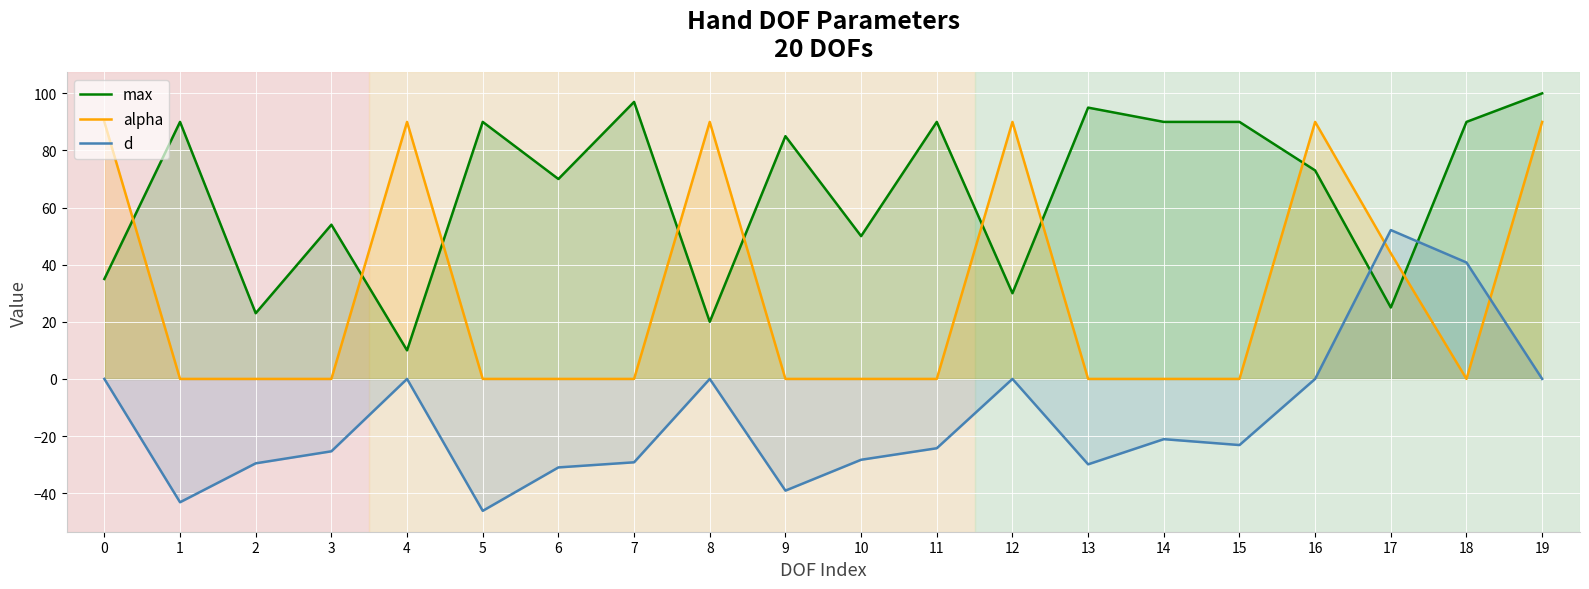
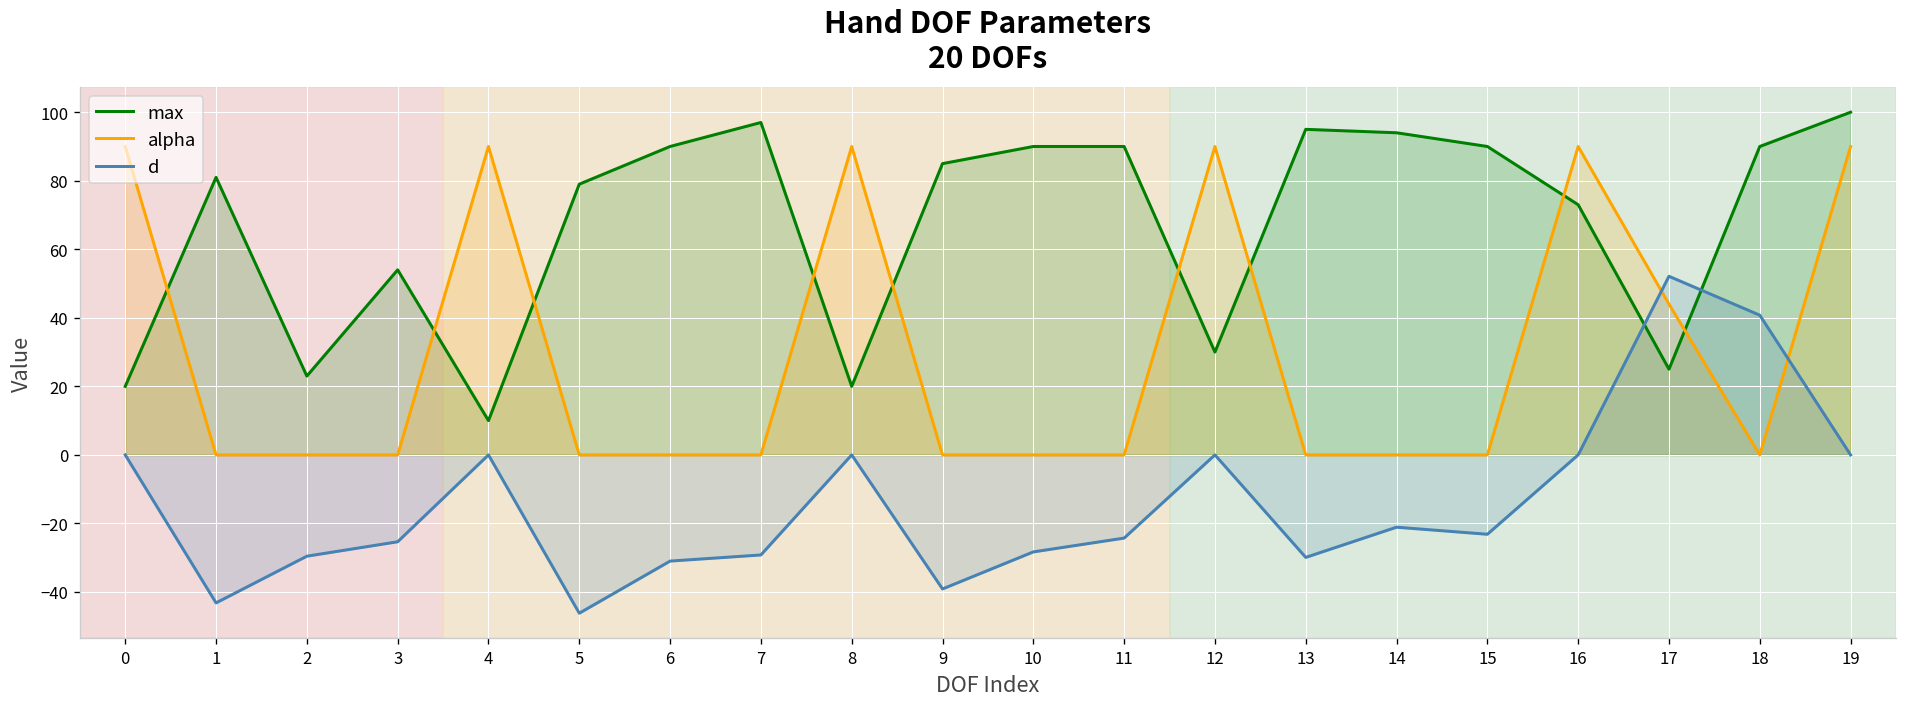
  {
    "max": {
-     "0": 35,
-     "1": 90,
+     "0": 20,
+     "1": 81,
      "2": 23,
      "3": 54,
      "4": 10,
-     "5": 90,
-     "6": 70,
+     "5": 79,
+     "6": 90,
      "7": 97,
      "8": 20,
      "9": 85,
-     "10": 50,
+     "10": 90,
      "11": 90,
      "12": 30,
      "13": 95,
-     "14": 90,
+     "14": 94,
      "15": 90,
      "16": 73,
      "17": 25,
      "18": 90,
      "19": 100
    },
    "alpha": {
      "4": 90,
      "8": 90,
      "12": 90,
      "16": 90,
      "17": 44,
      "18": 0,
      "19": 90
    }
  }
